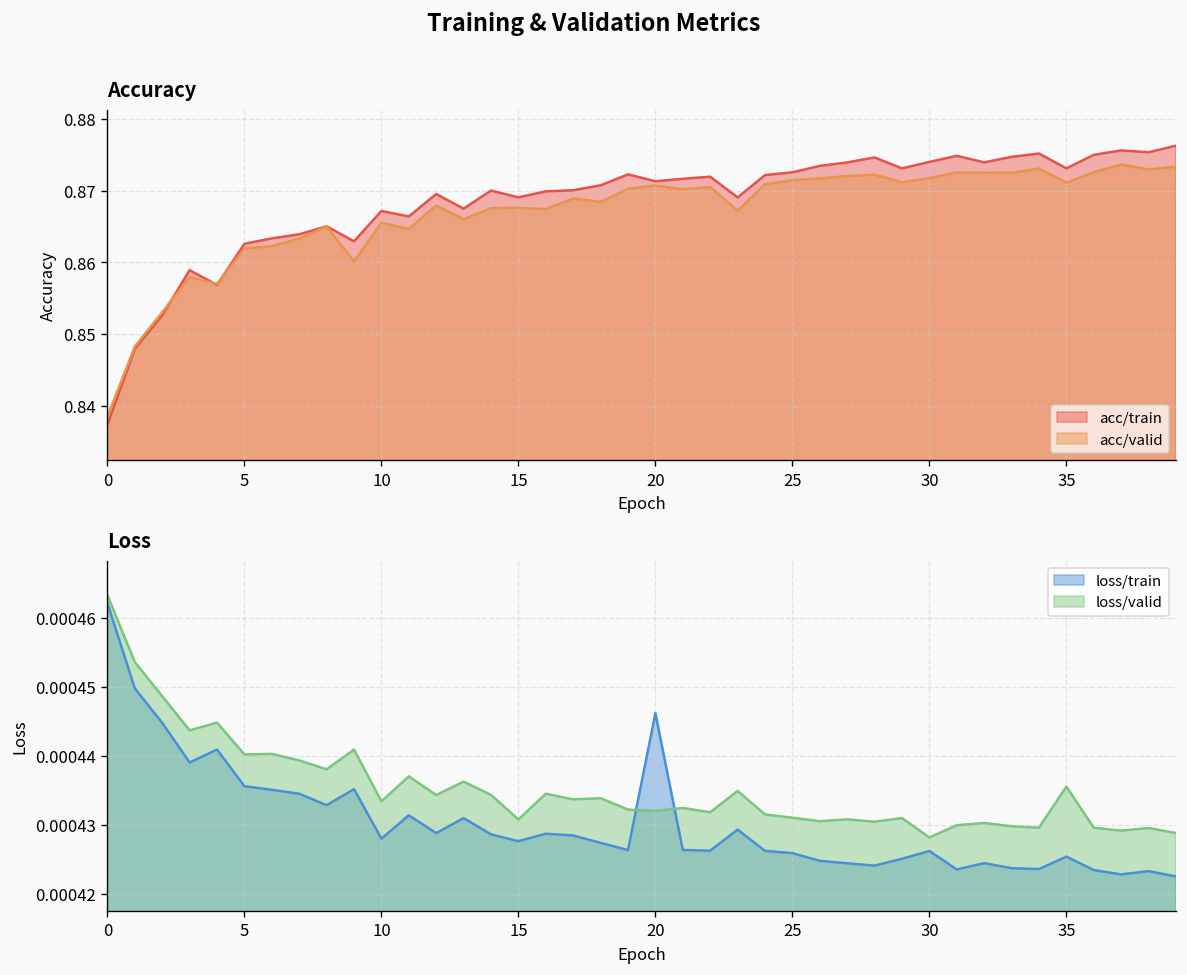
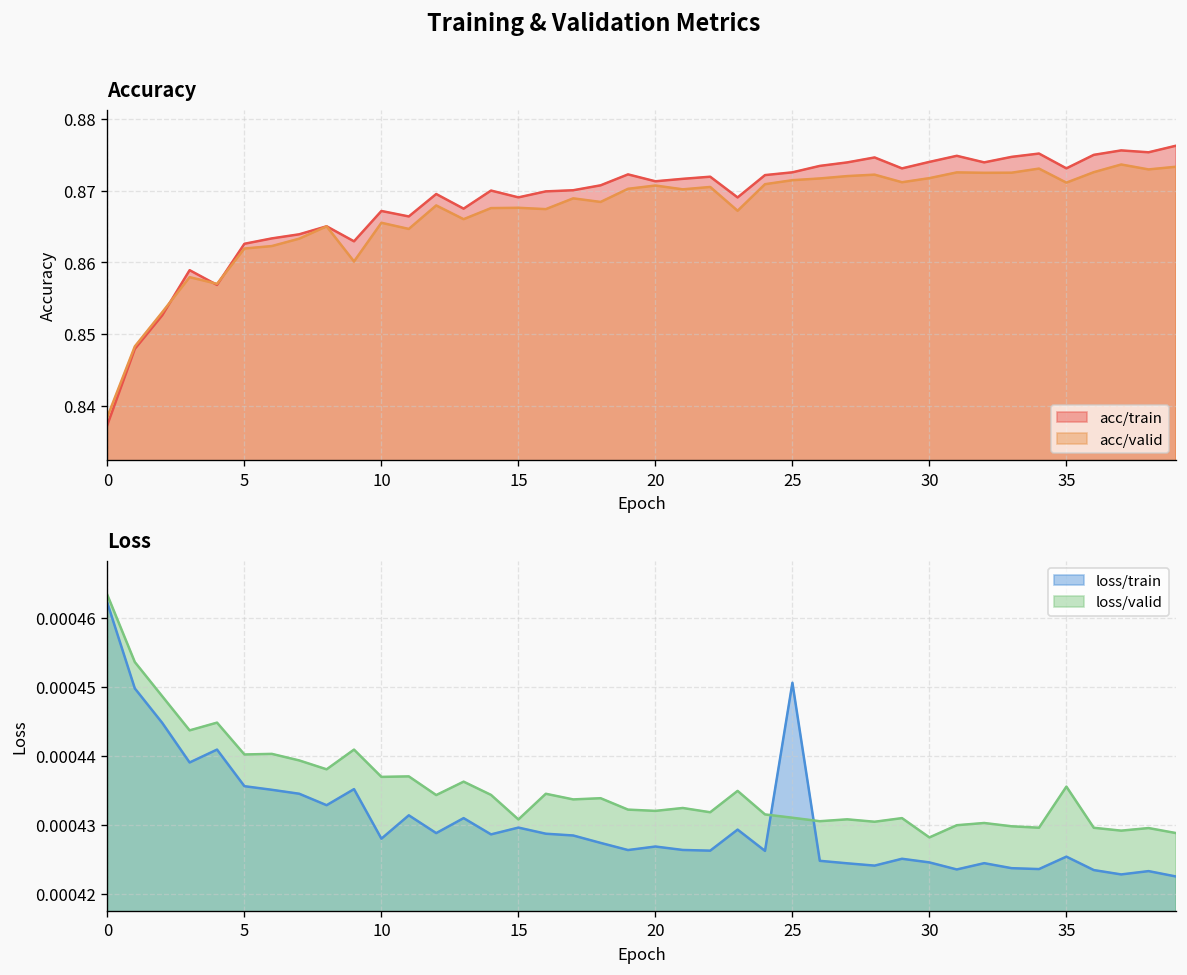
  {
    "Loss": {
      "loss/train": {
        "0": 0.000462,
        "5": 0.000436,
        "10": 0.000428,
-       "15": 0.000428,
-       "20": 0.000446,
-       "25": 0.000426,
-       "30": 0.000426,
+       "15": 0.000430,
+       "20": 0.000427,
+       "25": 0.000451,
+       "30": 0.000425,
        "35": 0.000425
      },
      "loss/valid": {
        "0": 0.000463,
        "5": 0.000440,
-       "10": 0.000433,
+       "10": 0.000437,
        "15": 0.000431,
        "20": 0.000432,
        "25": 0.000431,
        "30": 0.000428,
        "35": 0.000436
      }
    }
  }
